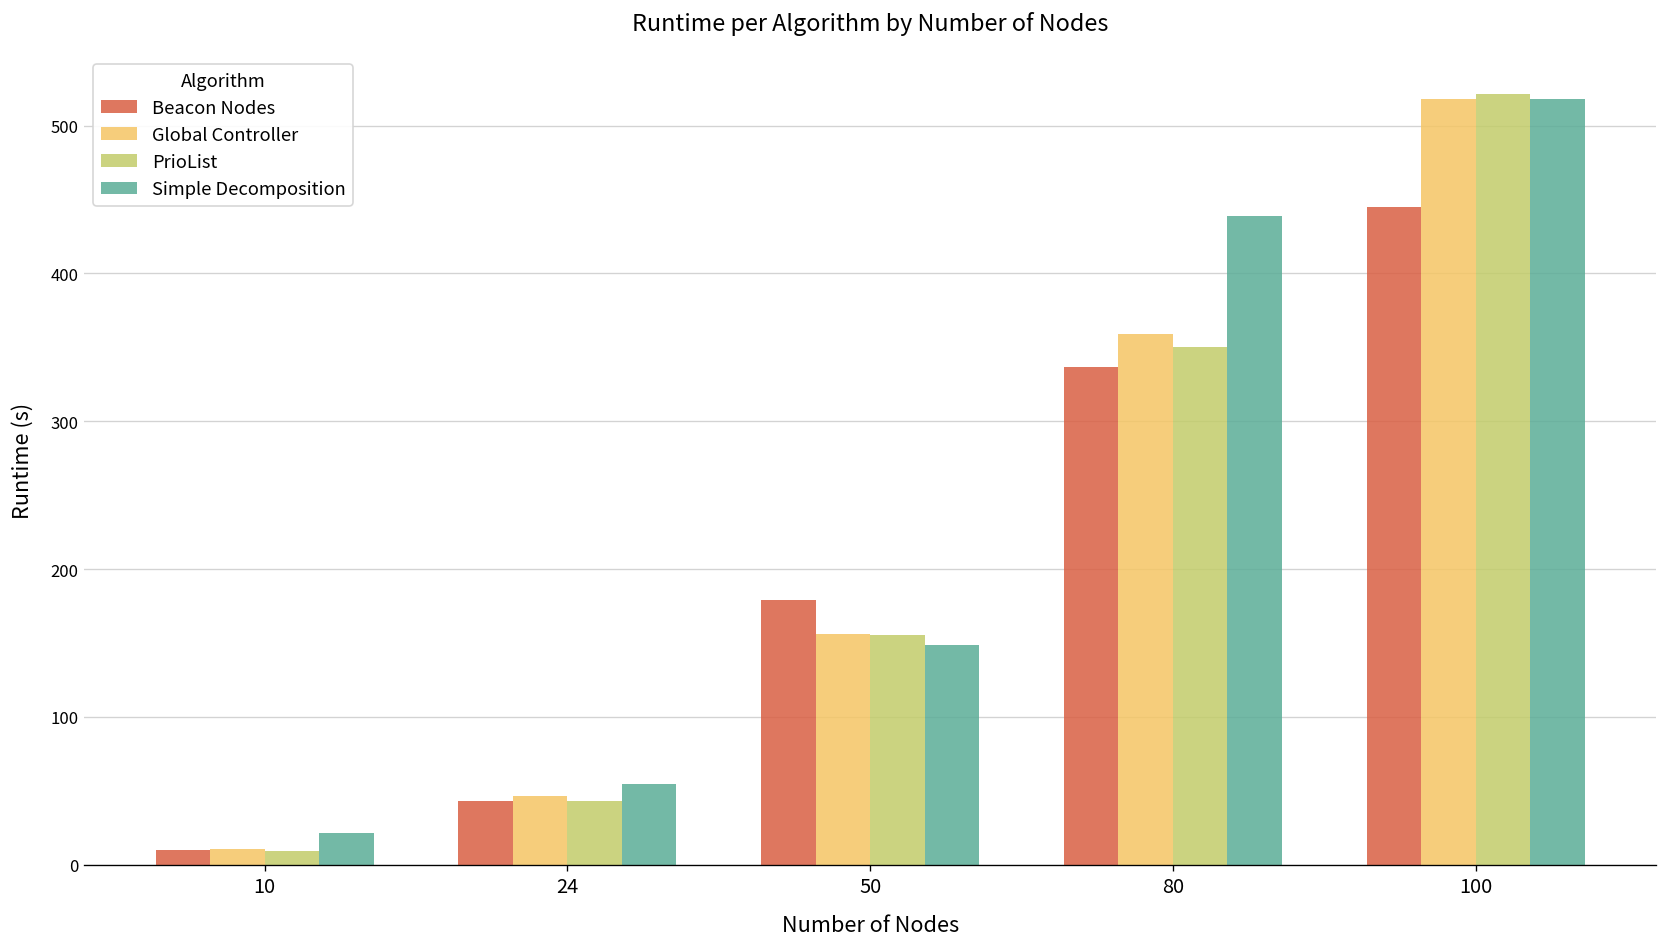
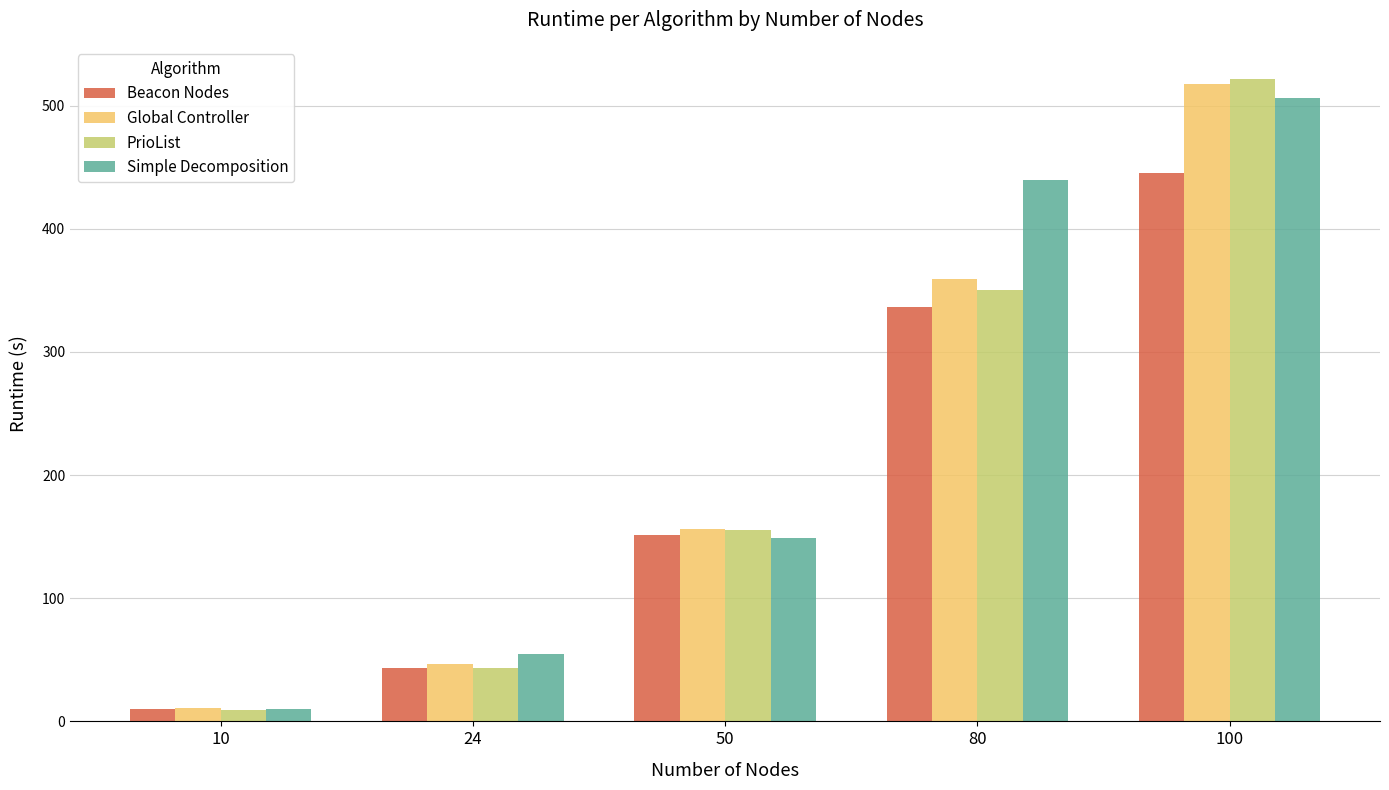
  {
    "Beacon Nodes": {
      "10": 10,
      "24": 43,
-     "50": 179,
+     "50": 151,
      "80": 337,
      "100": 445
    },
    "Simple Decomposition": {
-     "10": 21,
+     "10": 10,
      "24": 55,
      "50": 149,
      "80": 439,
-     "100": 518
+     "100": 507
    }
  }
